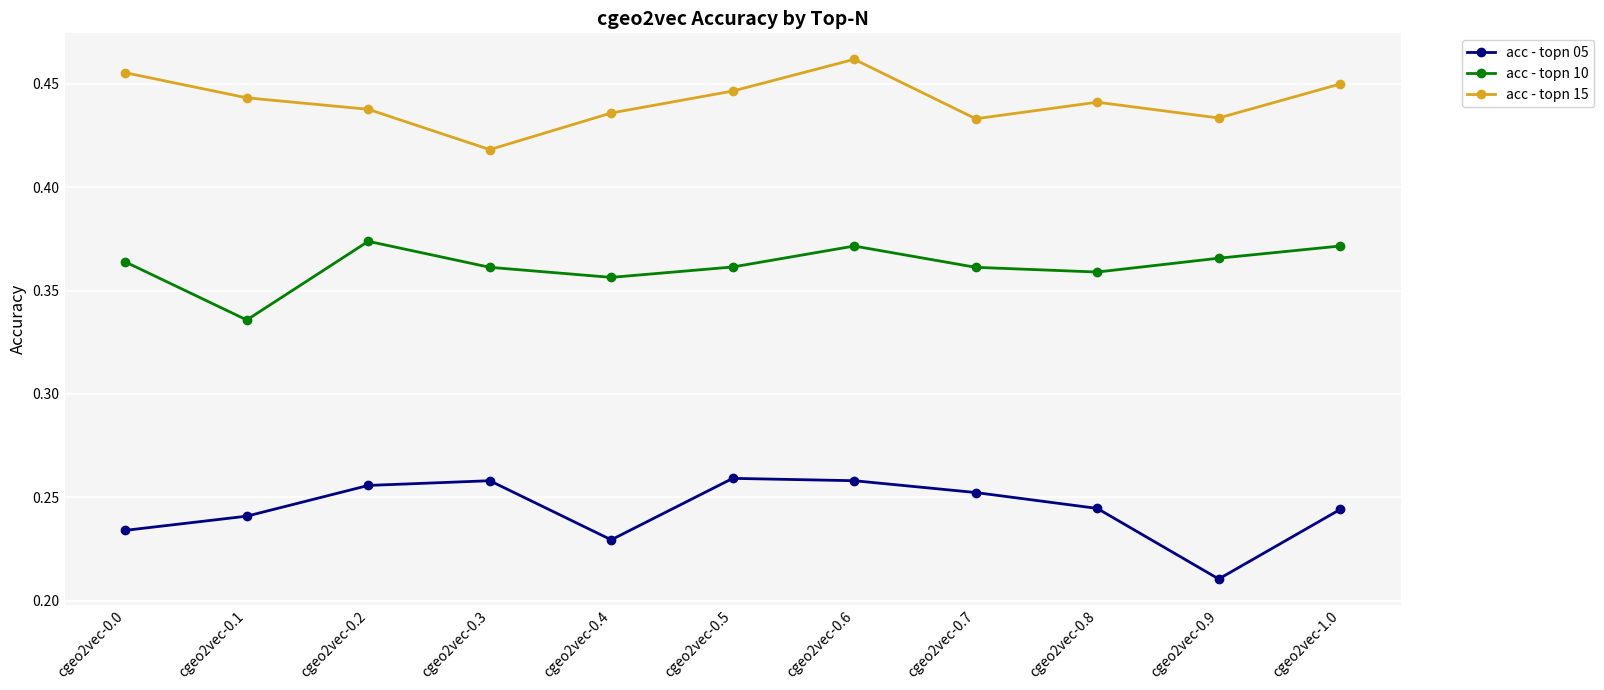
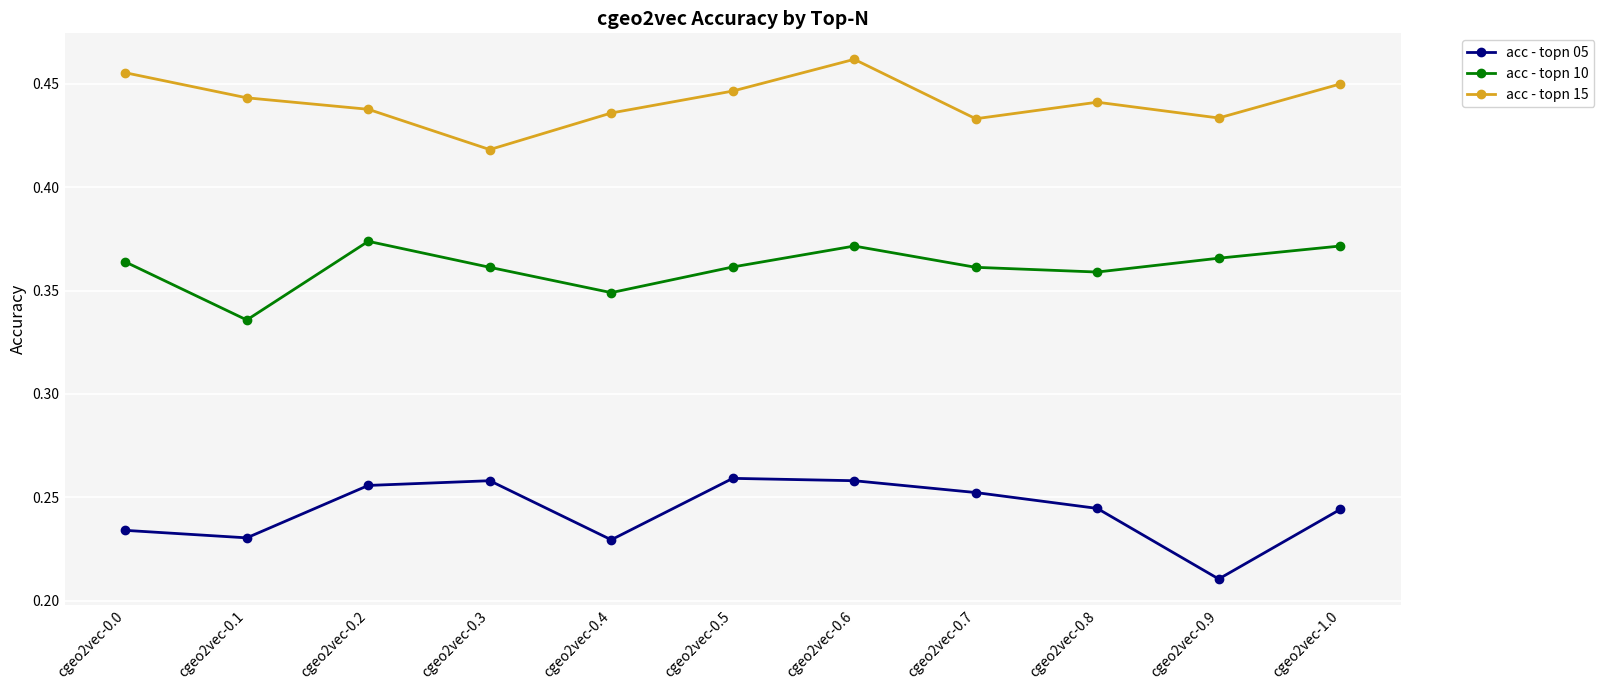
  {
    "acc - topn 05": {
      "cgeo2vec-0.0": 0.234,
-     "cgeo2vec-0.1": 0.241,
+     "cgeo2vec-0.1": 0.230,
      "cgeo2vec-0.2": 0.256,
      "cgeo2vec-0.3": 0.258,
      "cgeo2vec-0.4": 0.229,
      "cgeo2vec-0.5": 0.259,
      "cgeo2vec-0.6": 0.258,
      "cgeo2vec-0.7": 0.252,
      "cgeo2vec-0.8": 0.245,
      "cgeo2vec-0.9": 0.211,
      "cgeo2vec-1.0": 0.244
    },
    "acc - topn 10": {
      "cgeo2vec-0.0": 0.364,
      "cgeo2vec-0.1": 0.336,
      "cgeo2vec-0.2": 0.374,
      "cgeo2vec-0.3": 0.361,
-     "cgeo2vec-0.4": 0.356,
+     "cgeo2vec-0.4": 0.349,
      "cgeo2vec-0.5": 0.361,
      "cgeo2vec-0.6": 0.372,
      "cgeo2vec-0.7": 0.361,
      "cgeo2vec-0.8": 0.359,
      "cgeo2vec-0.9": 0.366,
      "cgeo2vec-1.0": 0.372
    },
    "acc - topn 15": {
      "cgeo2vec-0.0": 0.455,
      "cgeo2vec-0.1": 0.443,
      "cgeo2vec-0.2": 0.438,
      "cgeo2vec-0.3": 0.418,
      "cgeo2vec-0.4": 0.436,
      "cgeo2vec-0.5": 0.447,
      "cgeo2vec-0.6": 0.462,
      "cgeo2vec-0.7": 0.433,
      "cgeo2vec-0.8": 0.441,
      "cgeo2vec-0.9": 0.433,
      "cgeo2vec-1.0": 0.450
    }
  }
